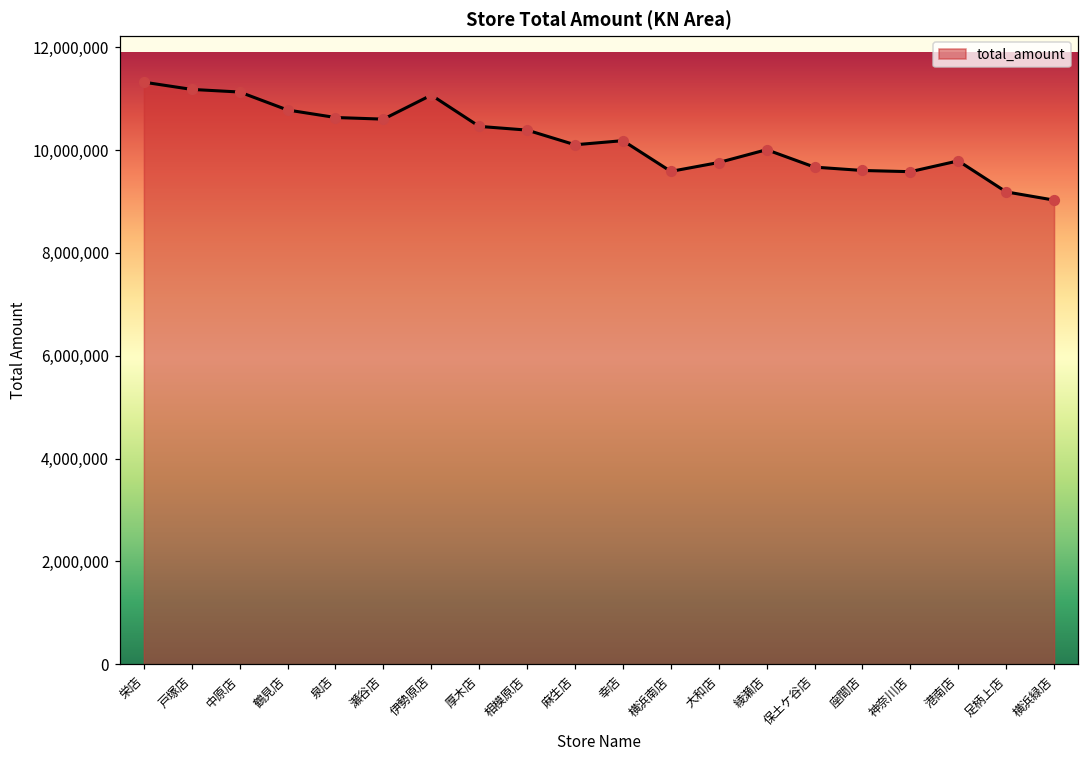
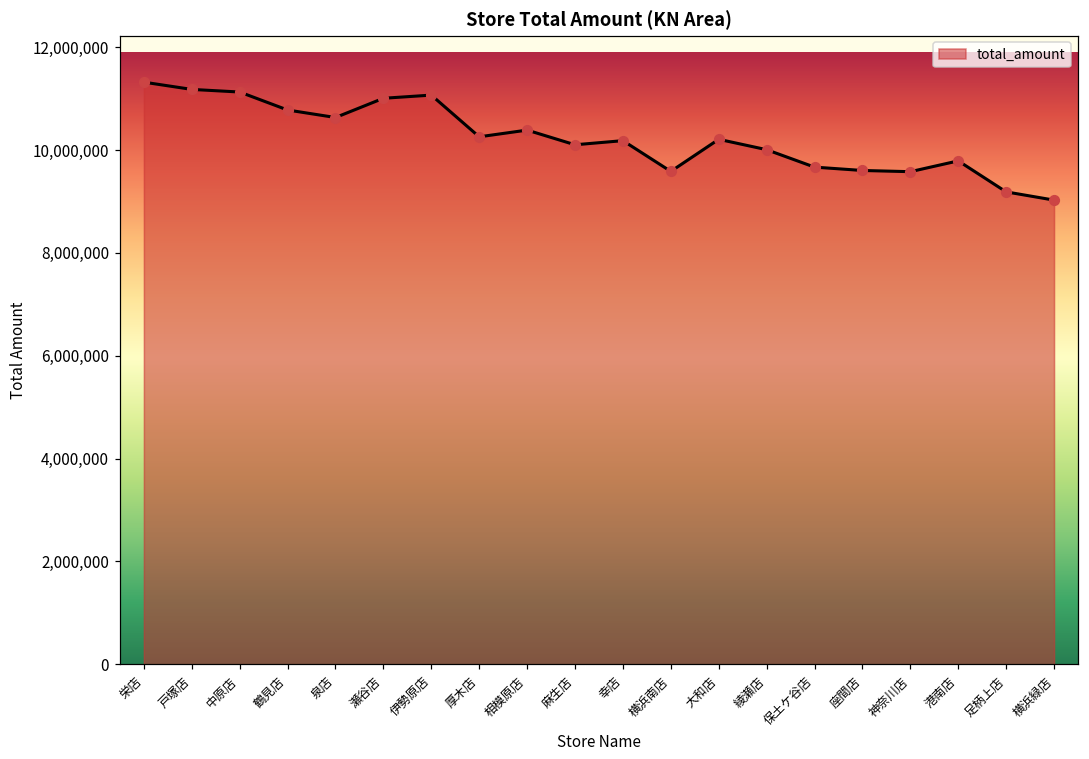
  {
    "栄店": "11,300,000",
    "戸塚店": "11,200,000",
    "中原店": "11,100,000",
    "鶴見店": "10,800,000",
    "泉店": "10,600,000",
-   "瀬谷店": "10,600,000",
+   "瀬谷店": "11,000,000",
    "伊勢原店": "11,100,000",
-   "厚木店": "10,500,000",
+   "厚木店": "10,300,000",
    "相模原店": "10,400,000",
    "麻生店": "10,100,000",
    "幸店": "10,200,000",
    "横浜南店": "9,600,000",
-   "大和店": "9,800,000",
+   "大和店": "10,200,000",
    "綾瀬店": "10,000,000",
    "保土ケ谷店": "9,700,000",
    "座間店": "9,600,000",
    "神奈川店": "9,600,000",
    "港南店": "9,800,000",
    "足柄上店": "9,200,000",
    "横浜緑店": "9,000,000"
  }
